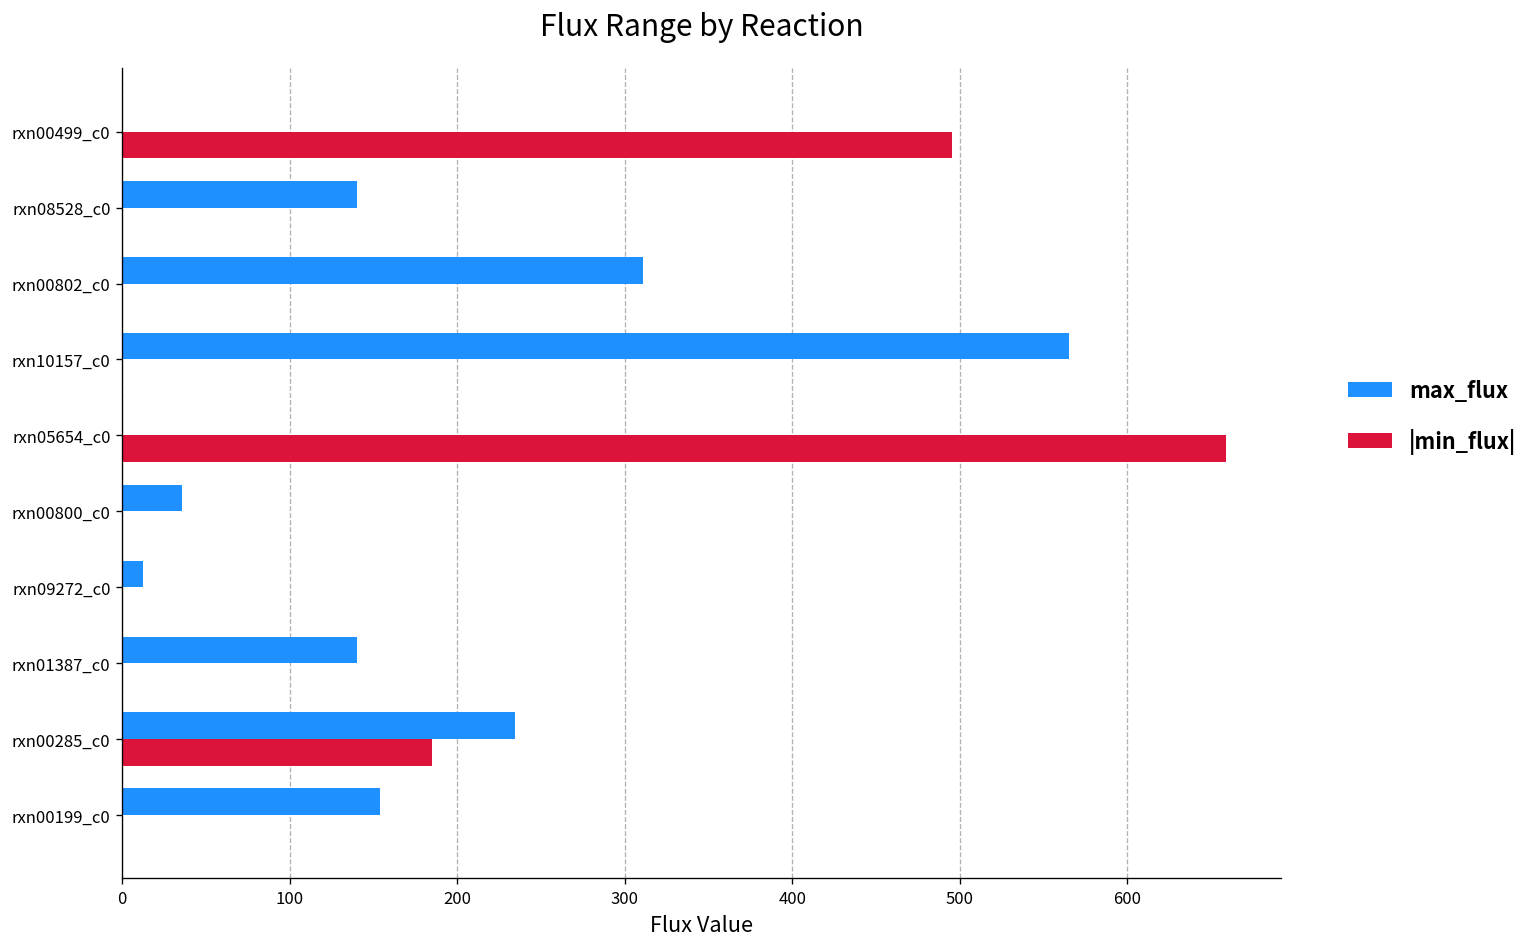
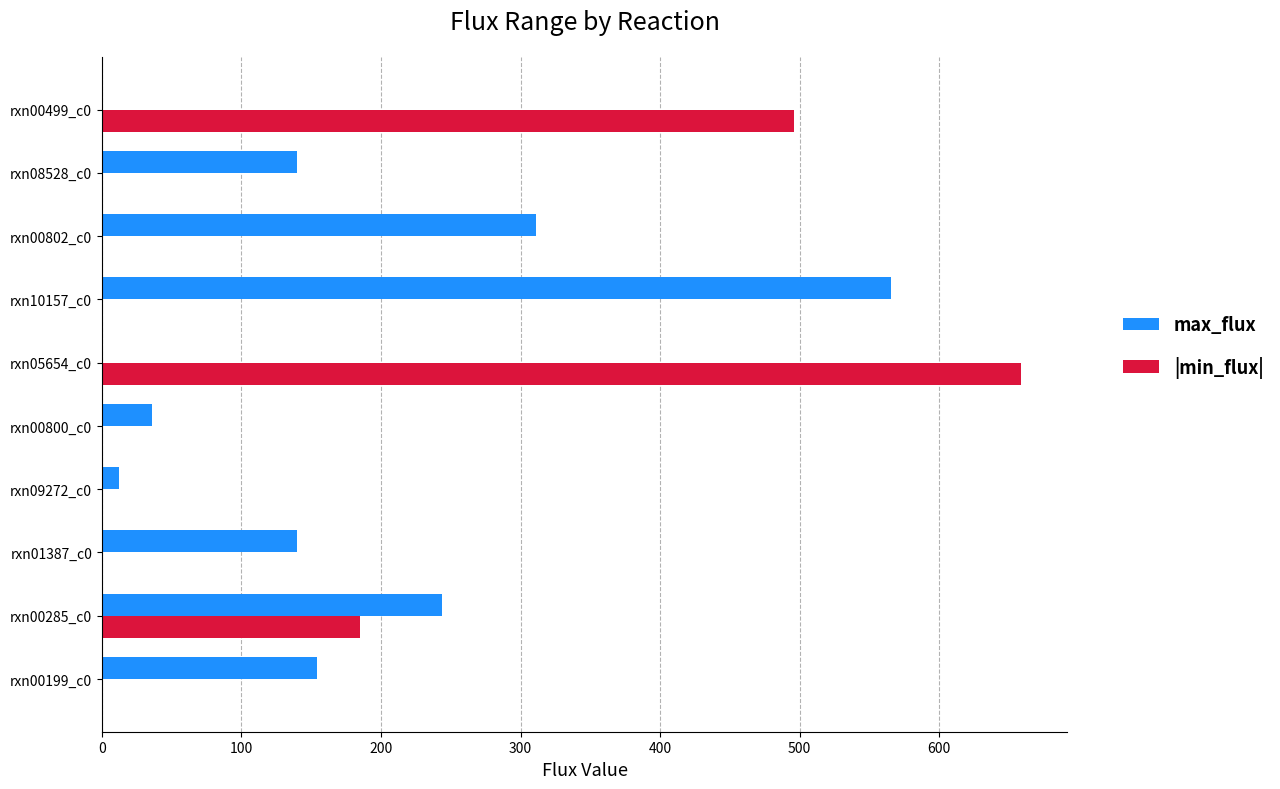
  {
    "max_flux": {
      "rxn00499_c0": 0,
      "rxn08528_c0": 140,
      "rxn00802_c0": 311,
      "rxn10157_c0": 565,
      "rxn05654_c0": 0,
      "rxn00800_c0": 36,
      "rxn09272_c0": 12,
      "rxn01387_c0": 140,
-     "rxn00285_c0": 235,
+     "rxn00285_c0": 244,
      "rxn00199_c0": 154
    },
    "|min_flux|": {
      "rxn00499_c0": 496,
      "rxn10157_c0": 0,
      "rxn05654_c0": 659,
      "rxn09272_c0": 0,
      "rxn01387_c0": 0,
      "rxn00285_c0": 185,
      "rxn00199_c0": 0
    }
  }
